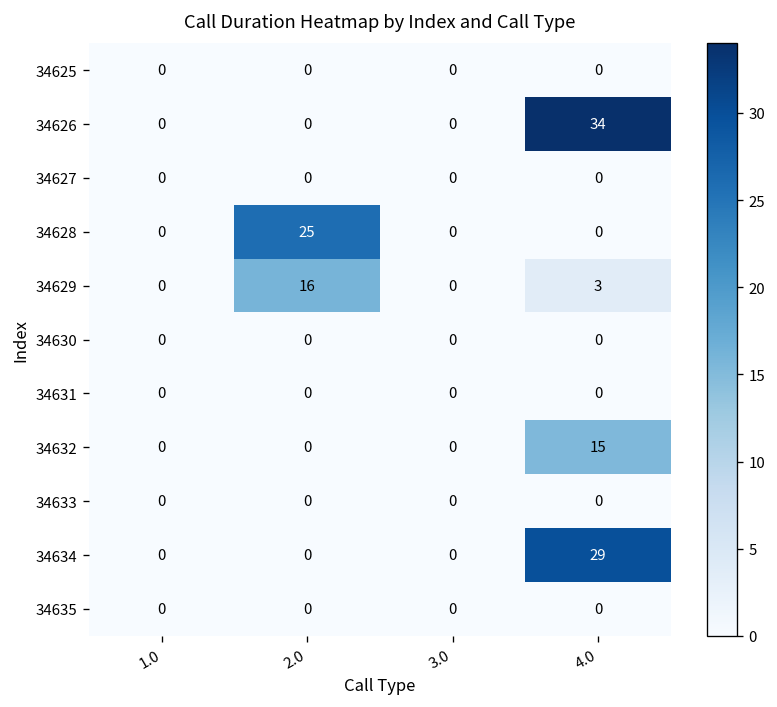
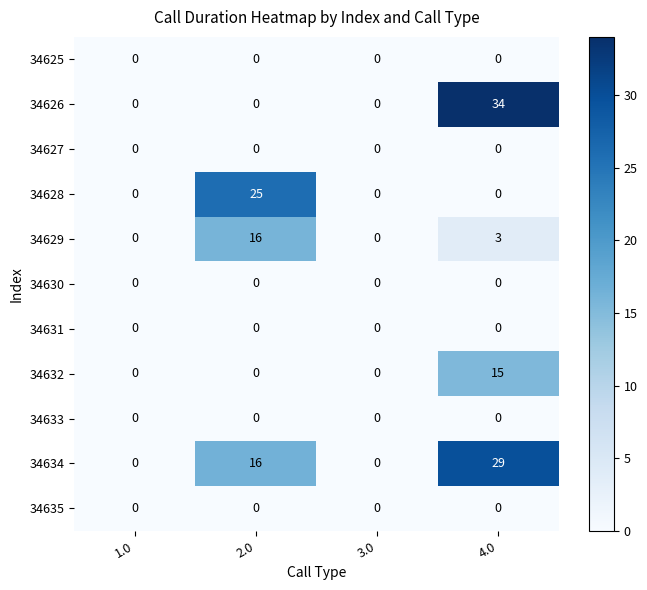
  {
    "34625": {
      "1.0": 0,
      "2.0": 0,
      "3.0": 0,
      "4.0": 0
    },
    "34626": {
      "1.0": 0,
      "2.0": 0,
      "3.0": 0,
      "4.0": 34
    },
    "34627": {
      "1.0": 0,
      "2.0": 0,
      "3.0": 0,
      "4.0": 0
    },
    "34628": {
      "1.0": 0,
      "2.0": 25,
      "3.0": 0,
      "4.0": 0
    },
    "34629": {
      "1.0": 0,
      "2.0": 16,
      "3.0": 0,
      "4.0": 3
    },
    "34630": {
      "1.0": 0,
      "2.0": 0,
      "3.0": 0,
      "4.0": 0
    },
    "34631": {
      "1.0": 0,
      "2.0": 0,
      "3.0": 0,
      "4.0": 0
    },
    "34632": {
      "1.0": 0,
      "2.0": 0,
      "3.0": 0,
      "4.0": 15
    },
    "34633": {
      "1.0": 0,
      "2.0": 0,
      "3.0": 0,
      "4.0": 0
    },
    "34634": {
      "1.0": 0,
-     "2.0": 0,
+     "2.0": 16,
      "3.0": 0,
      "4.0": 29
    },
    "34635": {
      "1.0": 0,
      "2.0": 0,
      "3.0": 0,
      "4.0": 0
    }
  }
